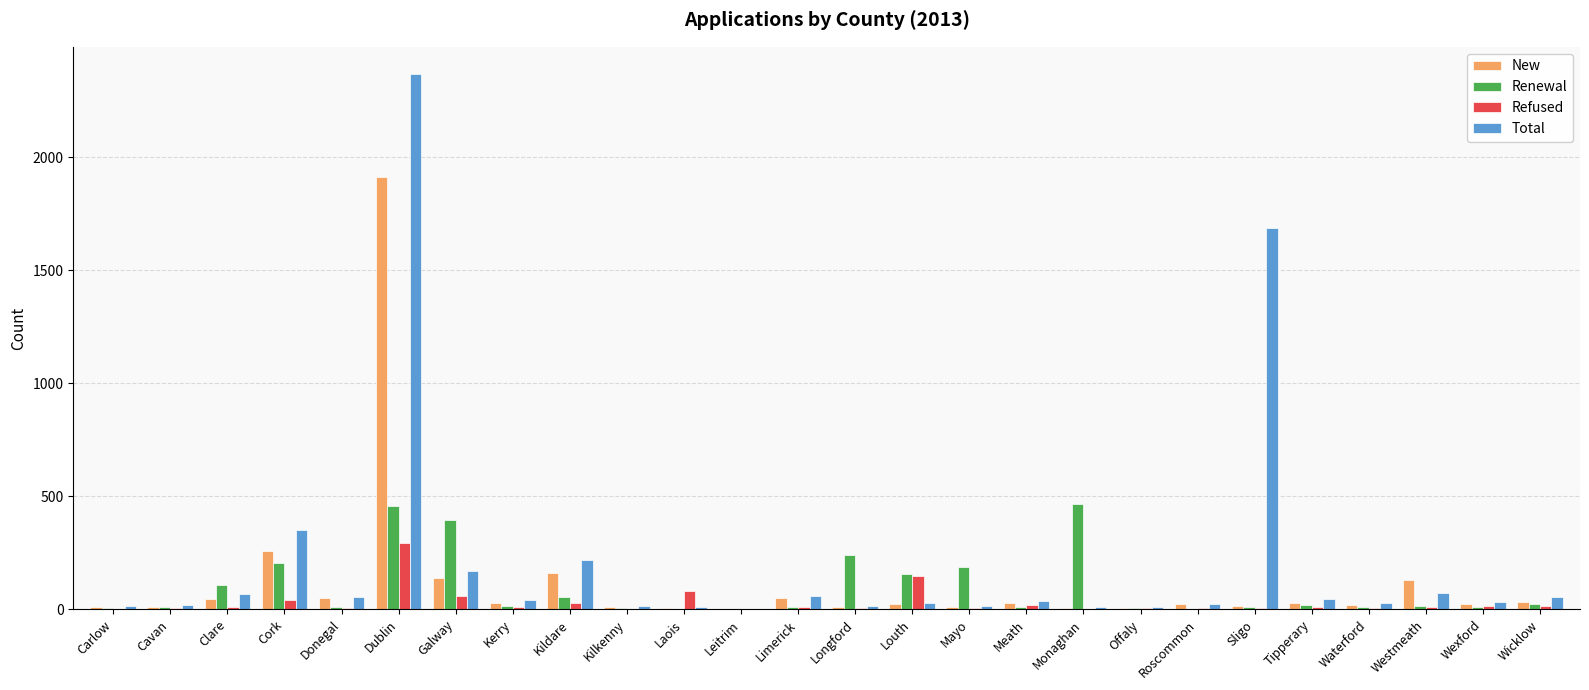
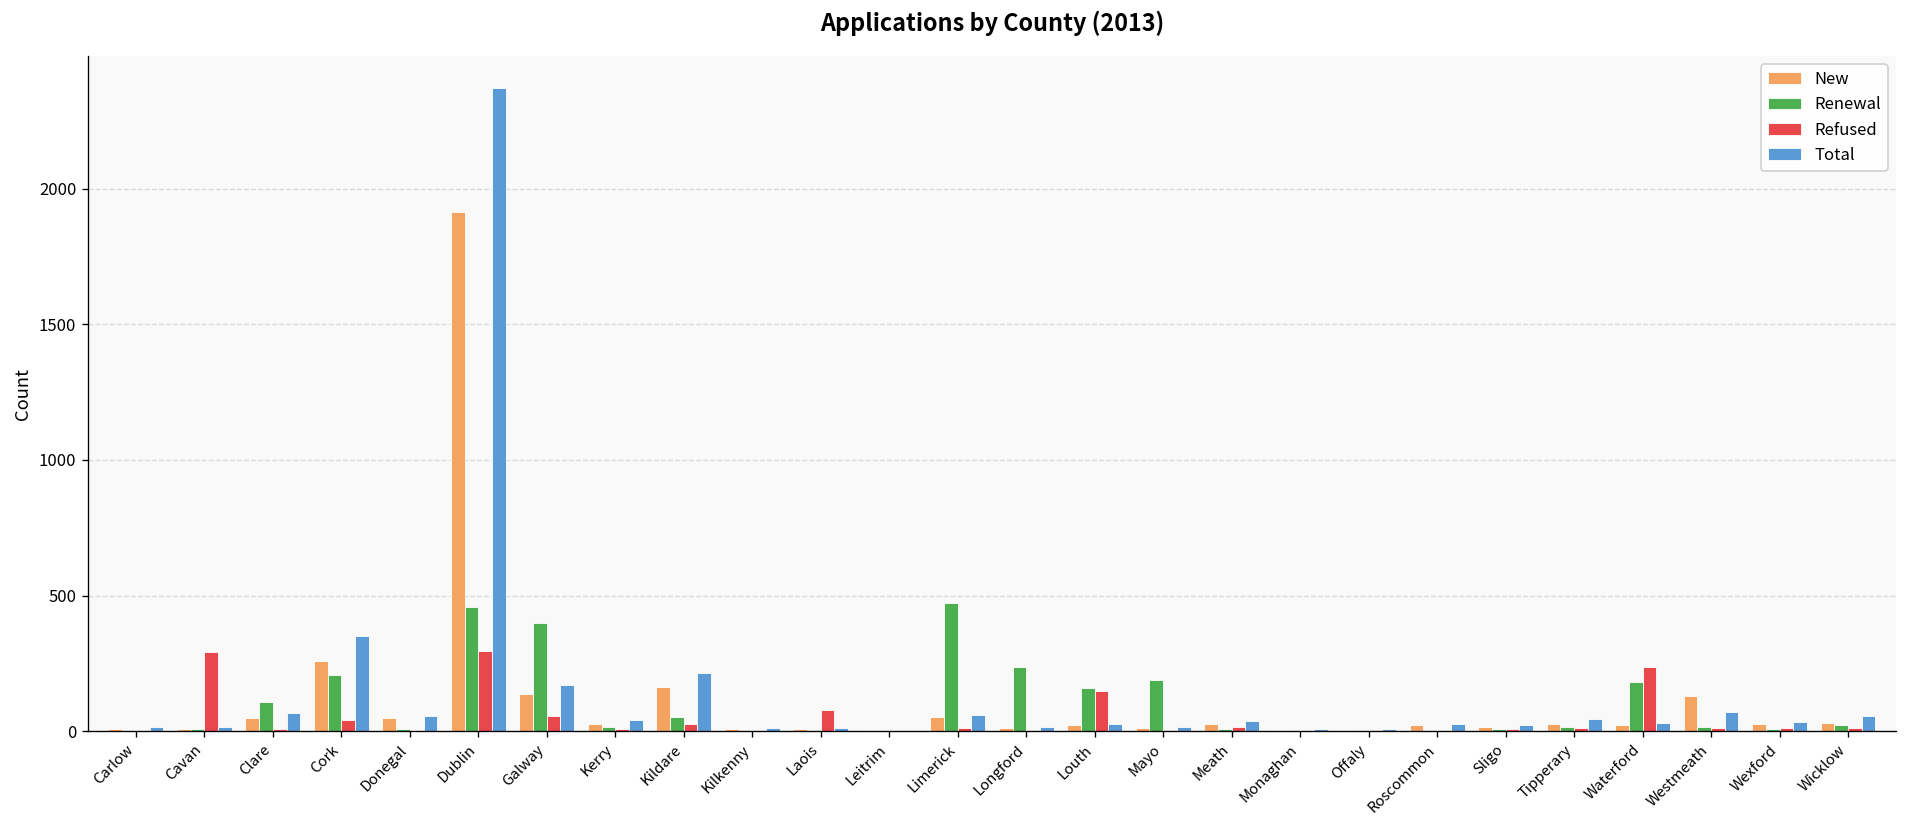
  {
    "New": {
      "Clare": 50,
      "Cork": 260,
      "Donegal": 50,
      "Dublin": 1910,
      "Galway": 140,
      "Kerry": 30,
      "Kildare": 160,
      "Limerick": 50,
      "Louth": 20,
      "Meath": 30,
      "Roscommon": 20,
      "Sligo": 20,
      "Tipperary": 30,
      "Waterford": 20,
      "Westmeath": 130,
      "Wexford": 30,
      "Wicklow": 30
    },
    "Renewal": {
      "Clare": 110,
      "Cork": 210,
      "Dublin": 460,
      "Galway": 400,
      "Kerry": 10,
      "Kildare": 50,
      "Leitrim": 0,
-     "Limerick": 10,
+     "Limerick": 470,
      "Longford": 240,
      "Louth": 160,
      "Mayo": 190,
-     "Monaghan": 470,
+     "Monaghan": 0,
      "Tipperary": 20,
-     "Waterford": 10,
+     "Waterford": 180,
      "Westmeath": 20,
      "Wicklow": 20
    },
    "Refused": {
-     "Cavan": 0,
+     "Cavan": 290,
      "Cork": 40,
      "Dublin": 300,
      "Galway": 60,
      "Kildare": 30,
      "Laois": 80,
      "Leitrim": 0,
      "Limerick": 10,
      "Louth": 150,
      "Meath": 20,
-     "Waterford": 0,
+     "Waterford": 240,
      "Wexford": 10,
      "Wicklow": 10
    },
    "Total": {
      "Carlow": 10,
      "Cavan": 20,
      "Clare": 70,
      "Cork": 350,
      "Donegal": 60,
      "Dublin": 2370,
      "Galway": 170,
      "Kerry": 40,
      "Kildare": 220,
      "Kilkenny": 10,
      "Limerick": 60,
      "Longford": 20,
      "Louth": 30,
      "Mayo": 20,
      "Meath": 40,
      "Roscommon": 30,
-     "Sligo": 1690,
+     "Sligo": 20,
      "Tipperary": 40,
      "Waterford": 30,
      "Westmeath": 70,
      "Wexford": 30,
      "Wicklow": 60
    }
  }
